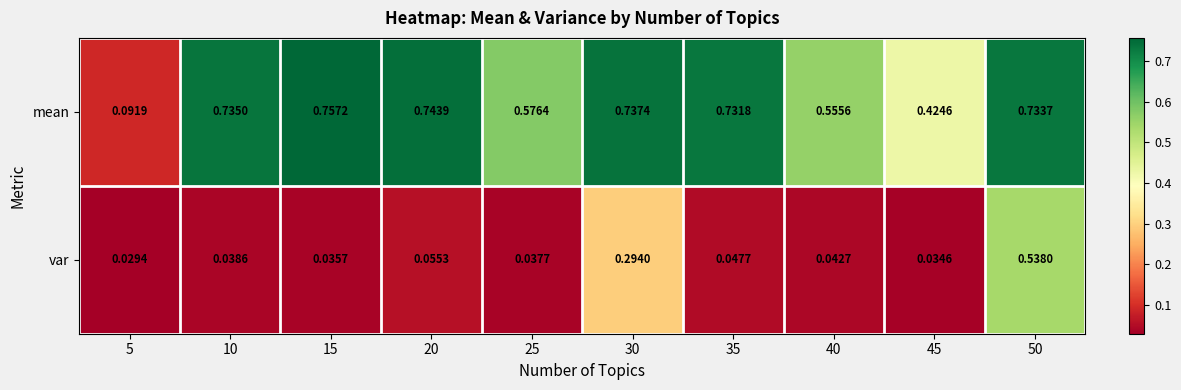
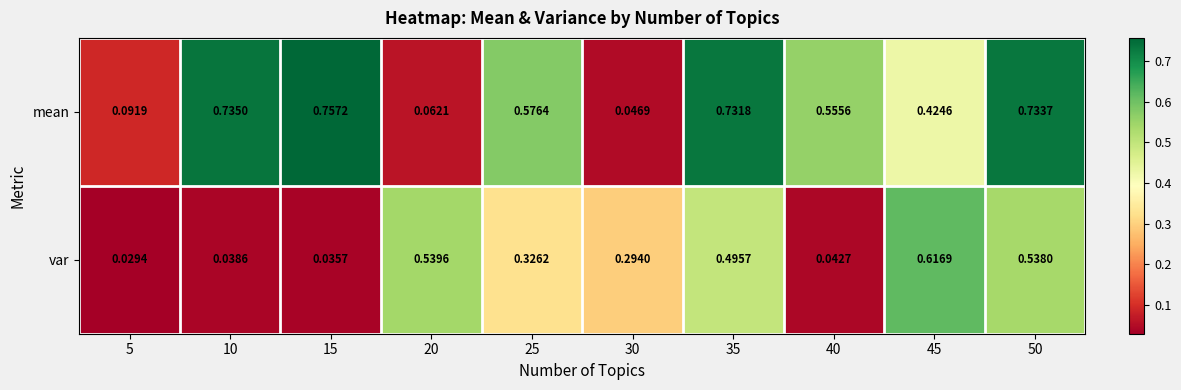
  {
    "mean": {
      "5": 0.0919,
      "10": 0.7350,
      "15": 0.7572,
-     "20": 0.7439,
+     "20": 0.0621,
      "25": 0.5764,
-     "30": 0.7374,
+     "30": 0.0469,
      "35": 0.7318,
      "40": 0.5556,
      "45": 0.4246,
      "50": 0.7337
    },
    "var": {
      "5": 0.0294,
      "10": 0.0386,
      "15": 0.0357,
-     "20": 0.0553,
-     "25": 0.0377,
+     "20": 0.5396,
+     "25": 0.3262,
      "30": 0.2940,
-     "35": 0.0477,
+     "35": 0.4957,
      "40": 0.0427,
-     "45": 0.0346,
+     "45": 0.6169,
      "50": 0.5380
    }
  }
